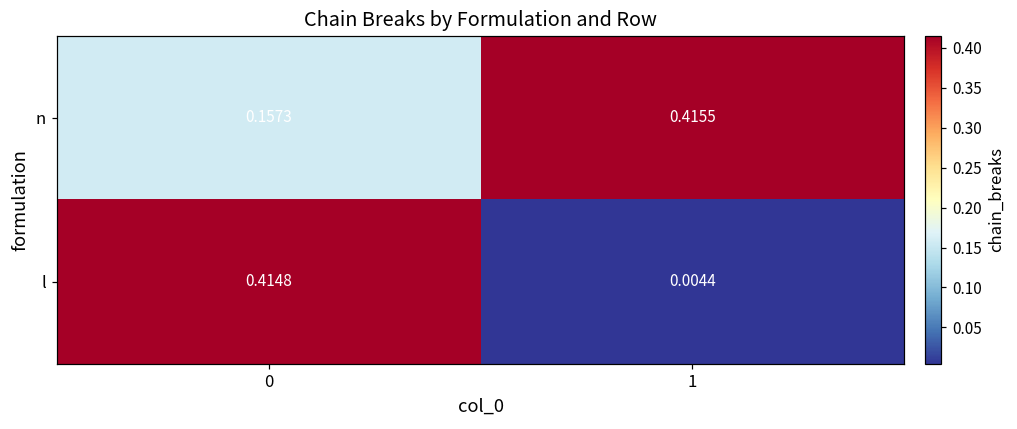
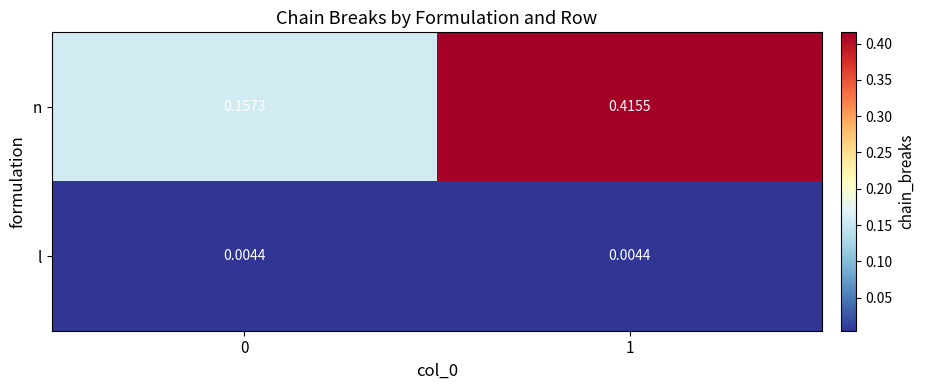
  {
    "n": {
      "1": 0.4155
    },
    "l": {
-     "0": 0.4148,
+     "0": 0.0044,
      "1": 0.0044
    }
  }
